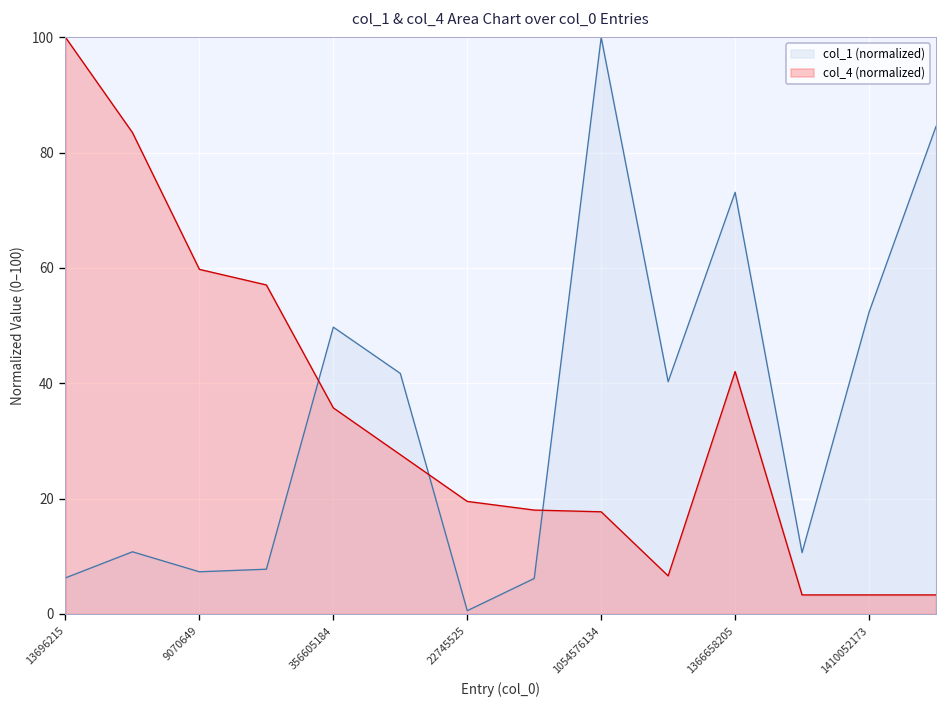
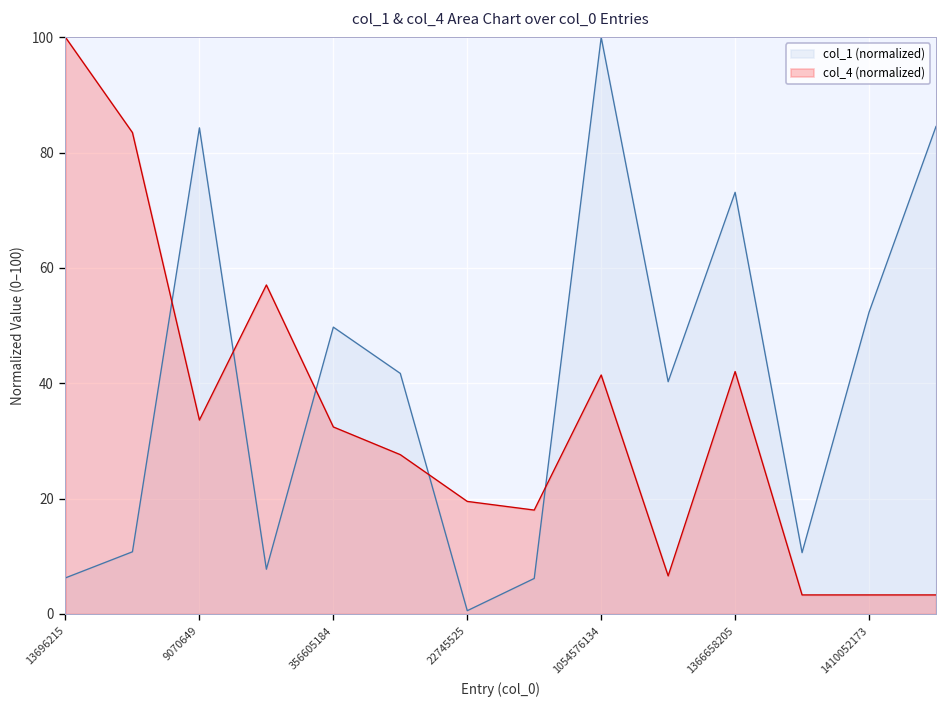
  {
    "col_1 (normalized)": {
      "13696215": 6,
-     "9070649": 7,
+     "9070649": 84,
      "356605184": 50,
      "22745525": 1,
      "1054576134": 100,
      "1366658205": 73,
      "1410052173": 52
    },
    "col_4 (normalized)": {
      "13696215": 100,
-     "9070649": 60,
-     "356605184": 36,
+     "9070649": 34,
+     "356605184": 32,
      "22745525": 20,
-     "1054576134": 18,
+     "1054576134": 41,
      "1366658205": 42,
      "1410052173": 3
    }
  }
